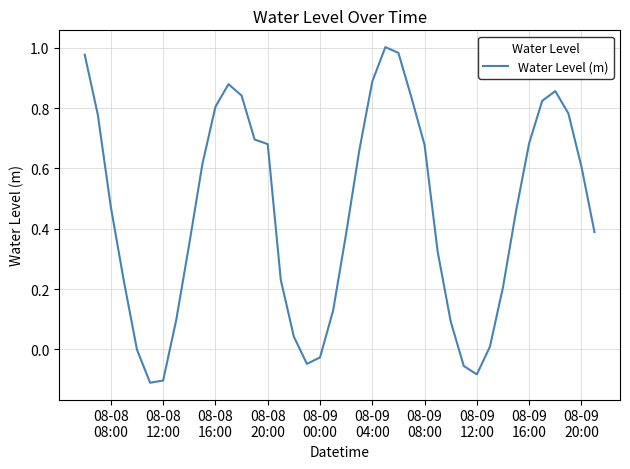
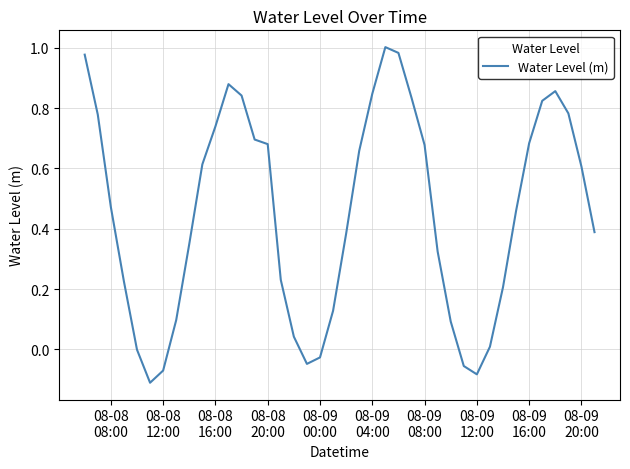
  {
    "08-08 08:00": 0.47,
-   "08-08 12:00": -0.10,
-   "08-08 16:00": 0.80,
+   "08-08 12:00": -0.07,
+   "08-08 16:00": 0.74,
    "08-08 20:00": 0.68,
    "08-09 00:00": -0.03,
-   "08-09 04:00": 0.89,
+   "08-09 04:00": 0.85,
    "08-09 08:00": 0.68,
    "08-09 12:00": -0.08,
    "08-09 16:00": 0.68,
    "08-09 20:00": 0.61
  }
